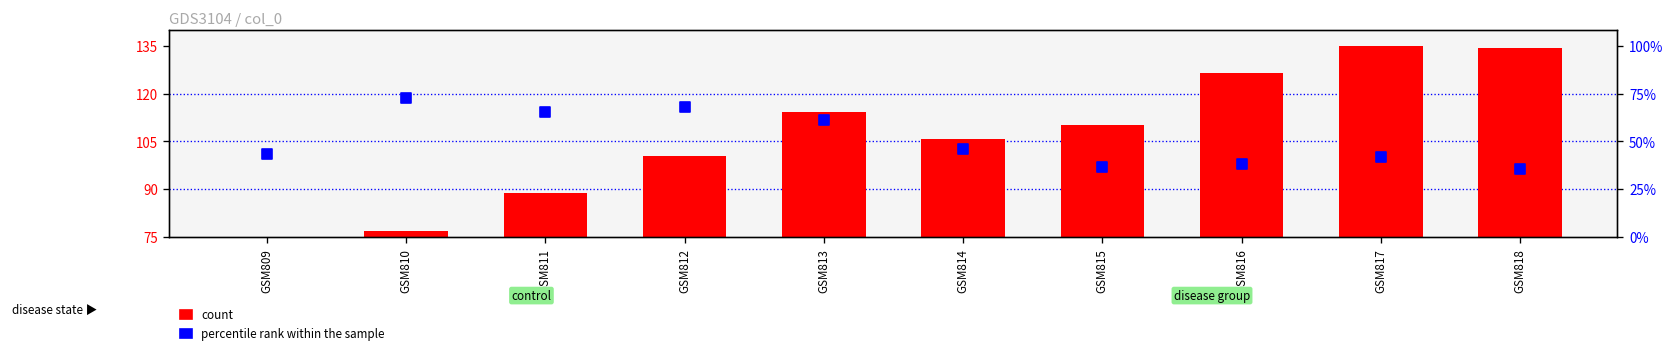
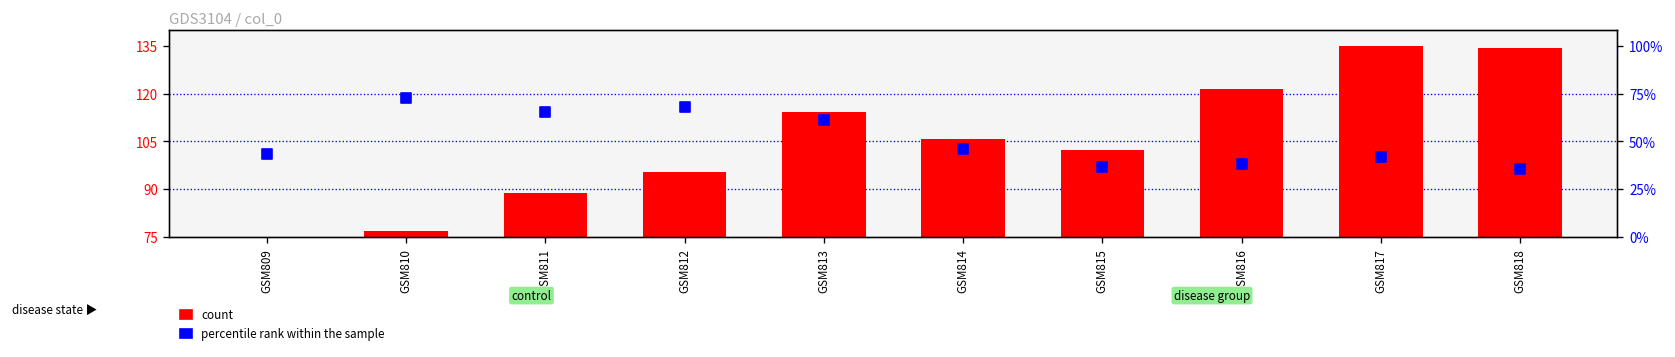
  {
    "count": {
      "GSM809": 75,
      "GSM810": 77,
      "GSM811": 89,
-     "GSM812": 100,
+     "GSM812": 95,
      "GSM813": 114,
      "GSM814": 106,
-     "GSM815": 110,
-     "GSM816": 126,
+     "GSM815": 102,
+     "GSM816": 121,
      "GSM817": 135,
      "GSM818": 134
    }
  }
